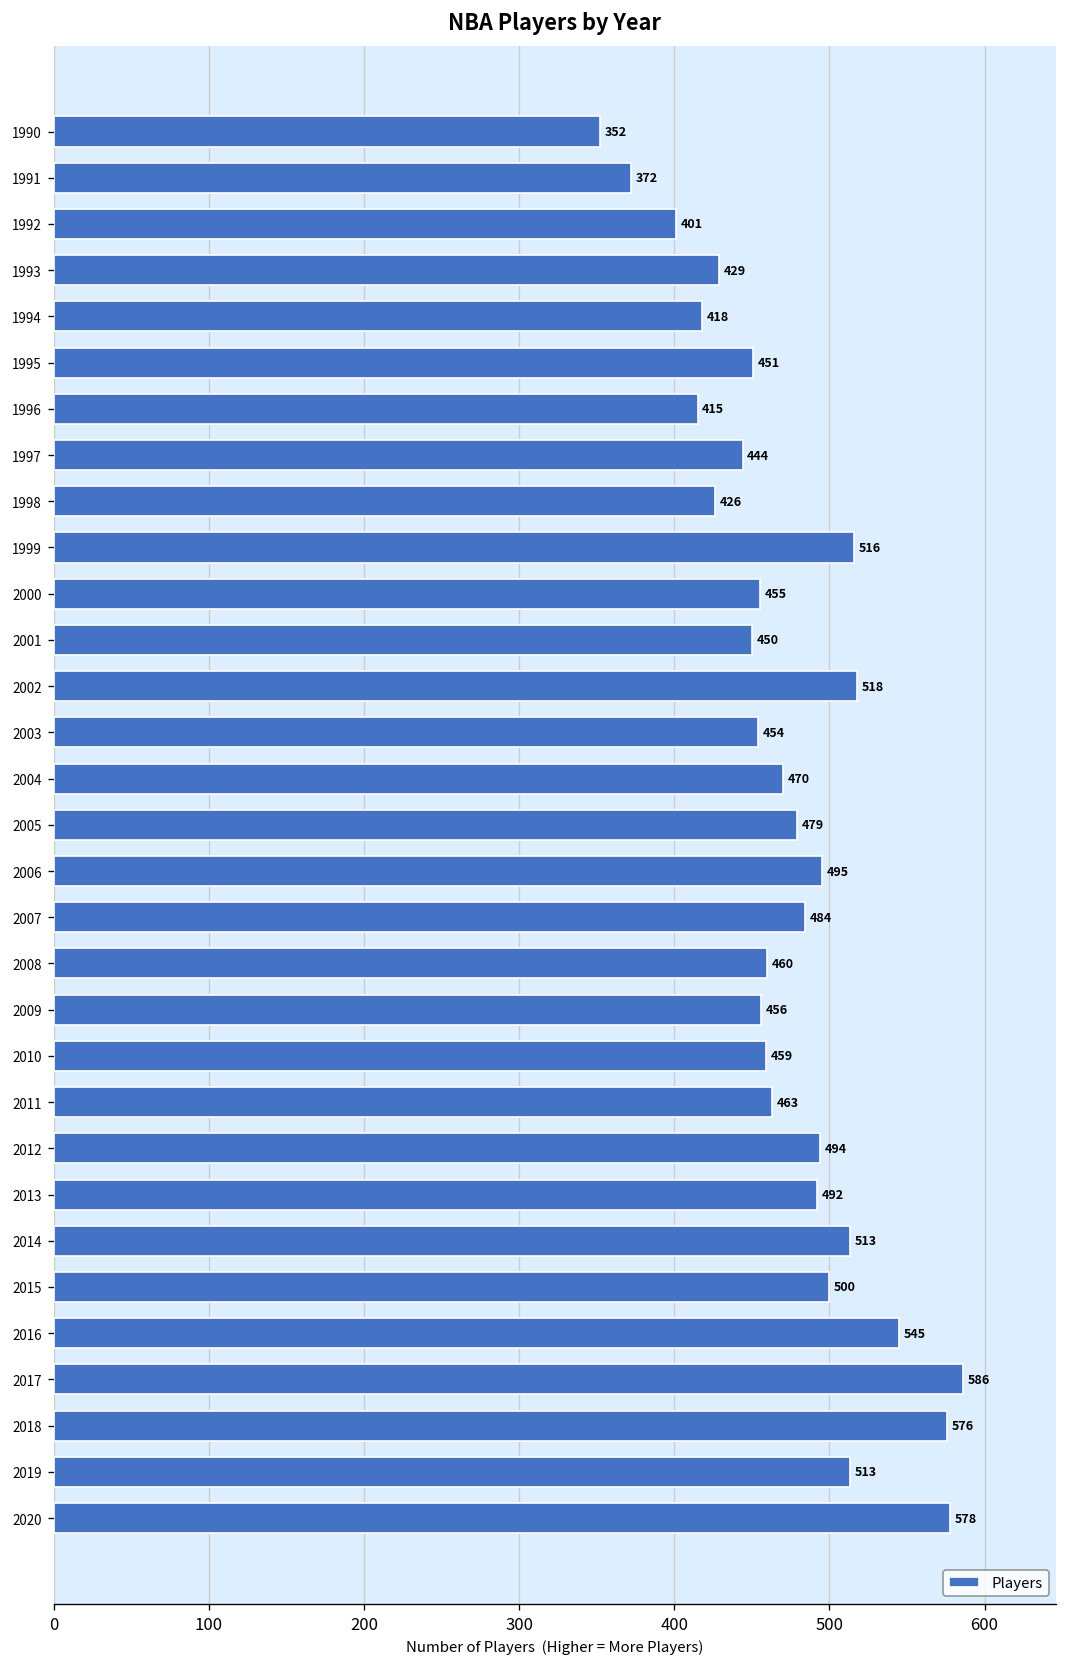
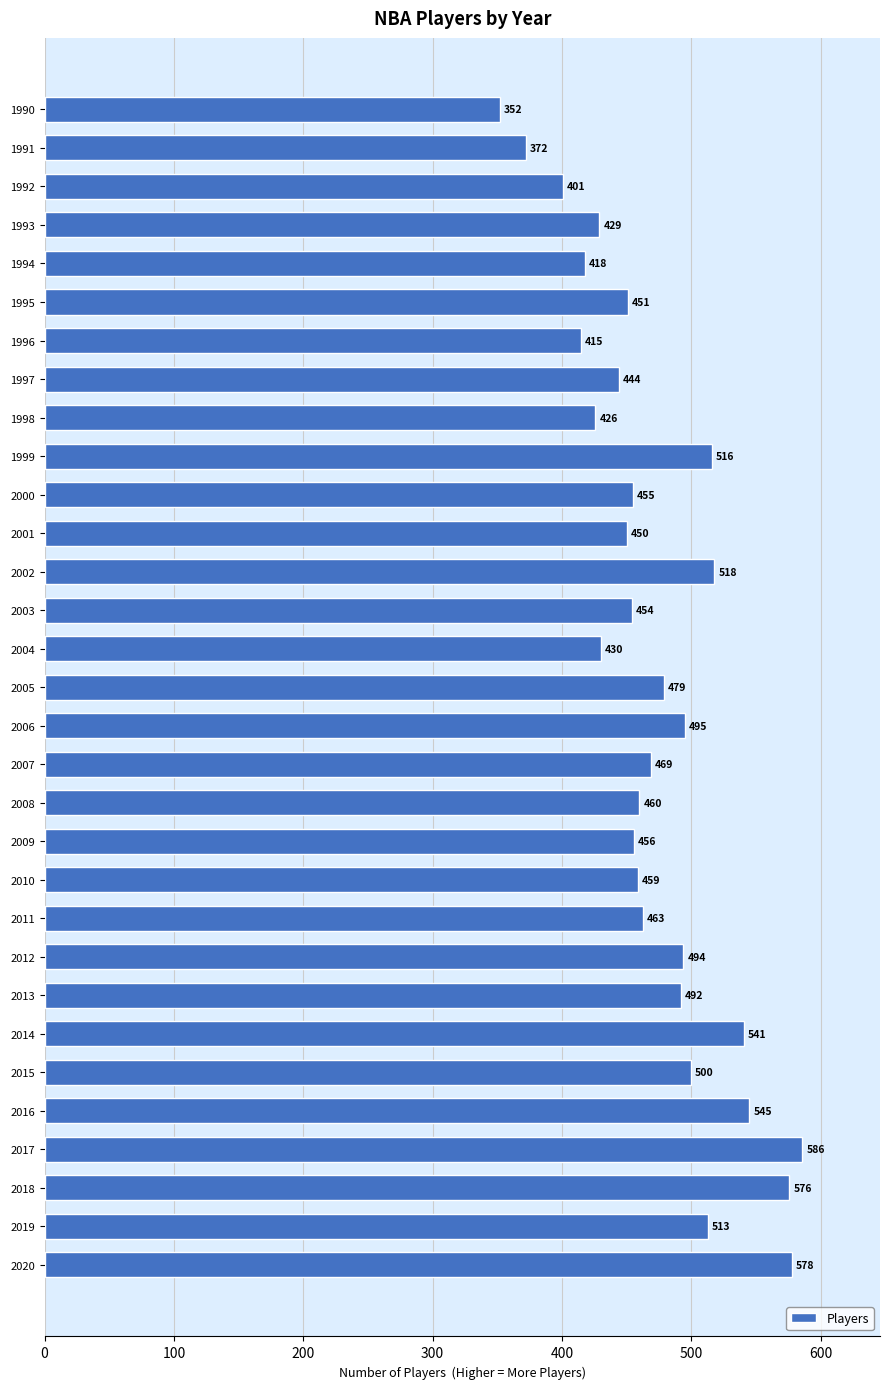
  {
    "1990": 352,
    "1991": 372,
    "1992": 401,
    "1993": 429,
    "1994": 418,
    "1995": 451,
    "1996": 415,
    "1997": 444,
    "1998": 426,
    "1999": 516,
    "2000": 455,
    "2001": 450,
    "2002": 518,
    "2003": 454,
-   "2004": 470,
+   "2004": 430,
    "2005": 479,
    "2006": 495,
-   "2007": 484,
+   "2007": 469,
    "2008": 460,
    "2009": 456,
    "2010": 459,
    "2011": 463,
    "2012": 494,
    "2013": 492,
-   "2014": 513,
+   "2014": 541,
    "2015": 500,
    "2016": 545,
    "2017": 586,
    "2018": 576,
    "2019": 513,
    "2020": 578
  }
